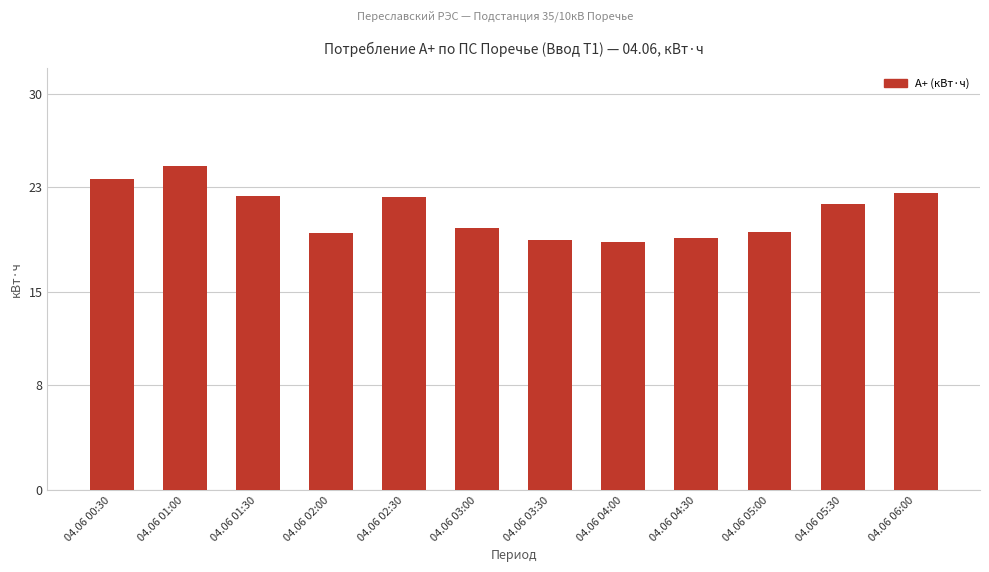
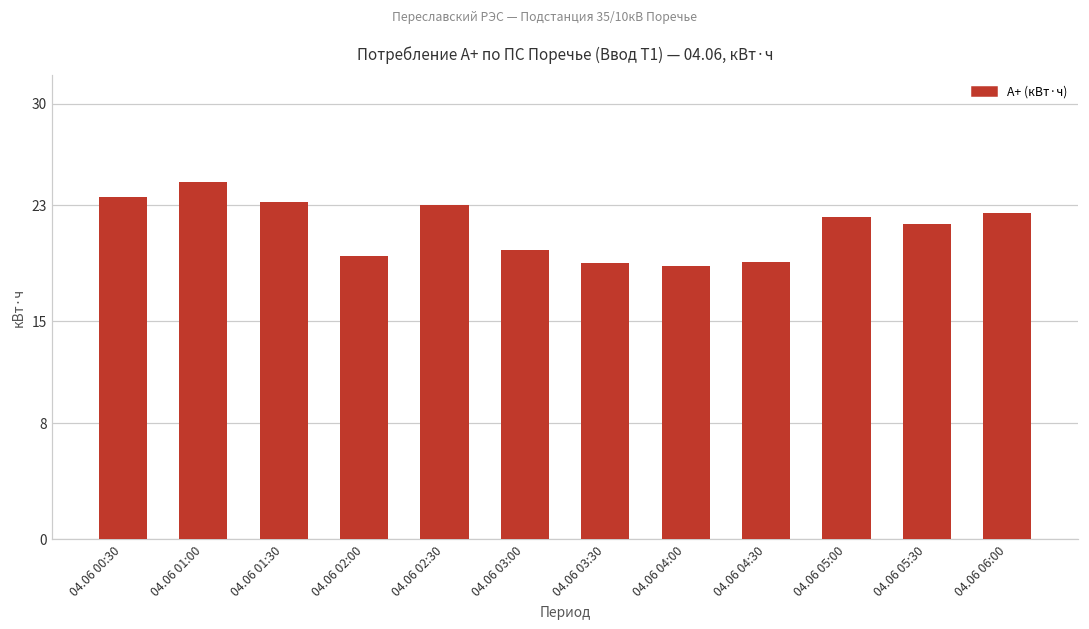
  {
    "04.06 00:30": 23.6,
    "04.06 01:00": 24.6,
-   "04.06 01:30": 22.3,
+   "04.06 01:30": 23.2,
    "04.06 02:00": 19.5,
-   "04.06 02:30": 22.2,
+   "04.06 02:30": 23.0,
    "04.06 03:00": 19.9,
    "04.06 03:30": 19.0,
    "04.06 04:00": 18.8,
    "04.06 04:30": 19.1,
-   "04.06 05:00": 19.6,
+   "04.06 05:00": 22.2,
    "04.06 05:30": 21.7,
    "04.06 06:00": 22.5
  }
